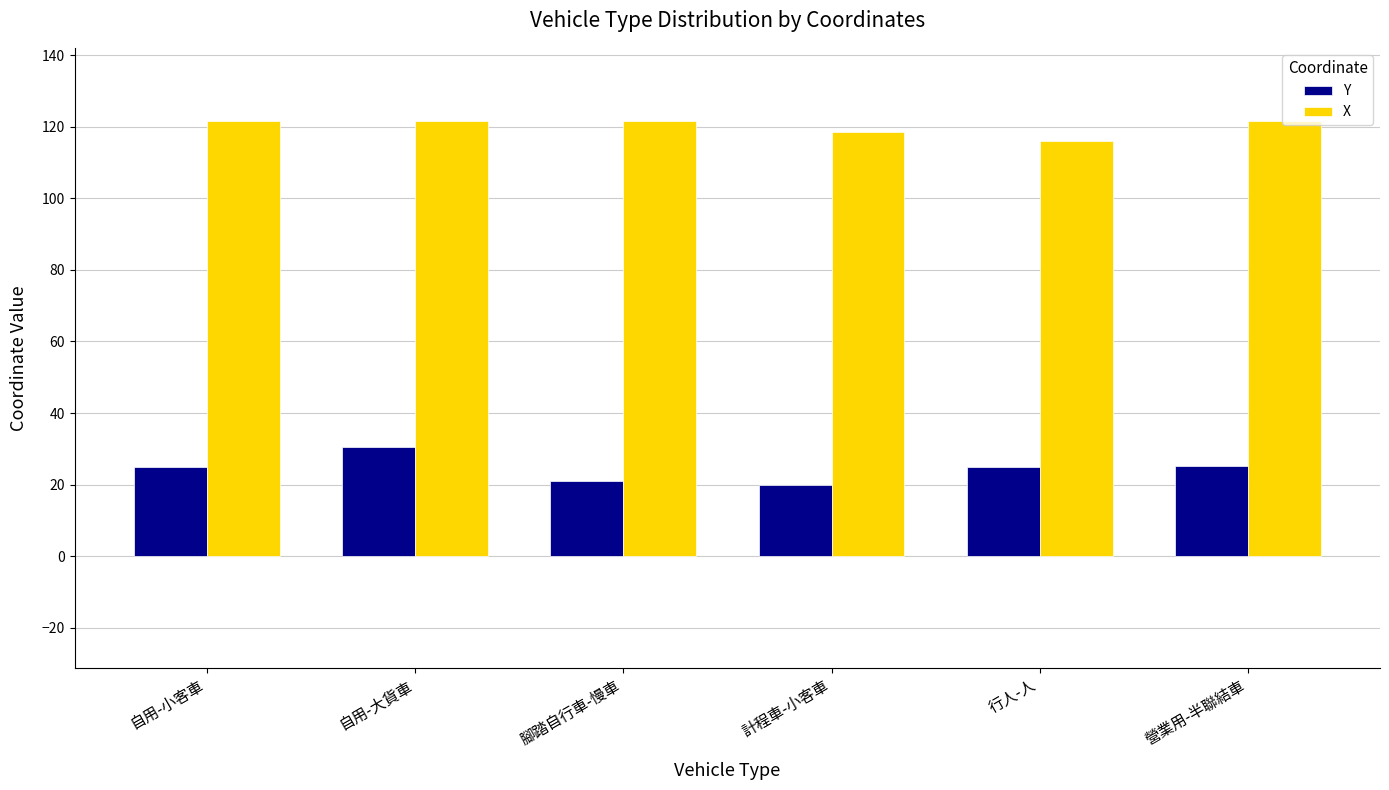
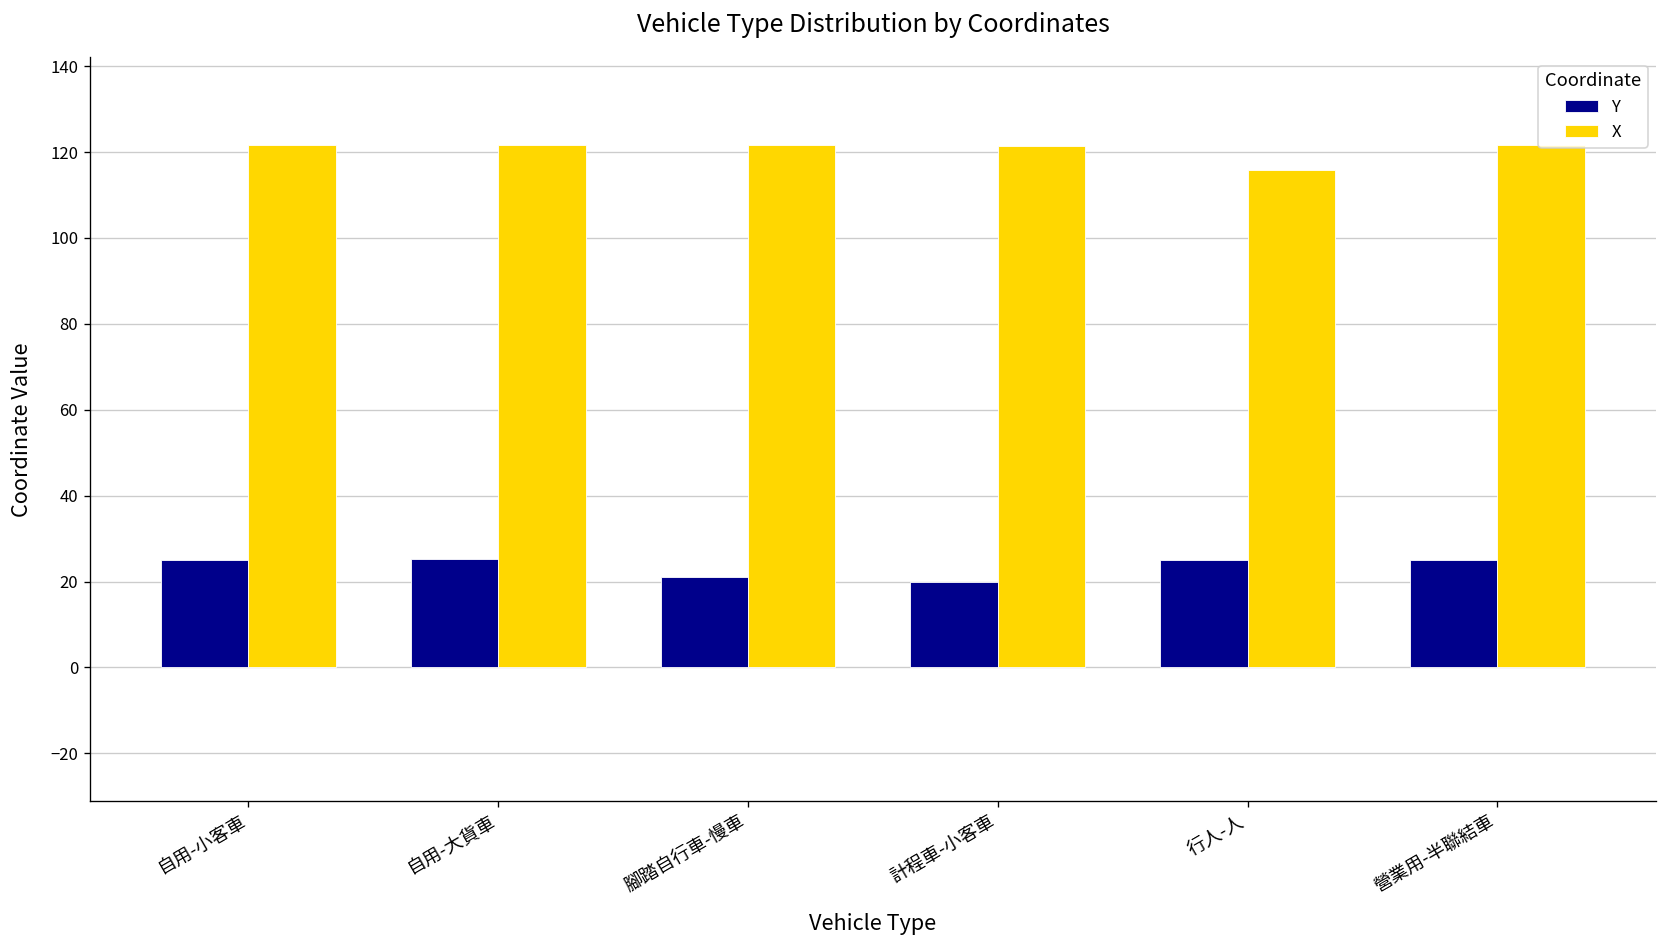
  {
    "Y": {
      "自用-小客車": 25,
-     "自用-大貨車": 30,
+     "自用-大貨車": 25,
      "腳踏自行車-慢車": 21,
      "計程車-小客車": 20,
      "行人-人": 25,
      "營業用-半聯結車": 25
    },
    "X": {
      "自用-小客車": 122,
      "自用-大貨車": 122,
      "腳踏自行車-慢車": 122,
-     "計程車-小客車": 118,
+     "計程車-小客車": 121,
      "行人-人": 116
    }
  }
